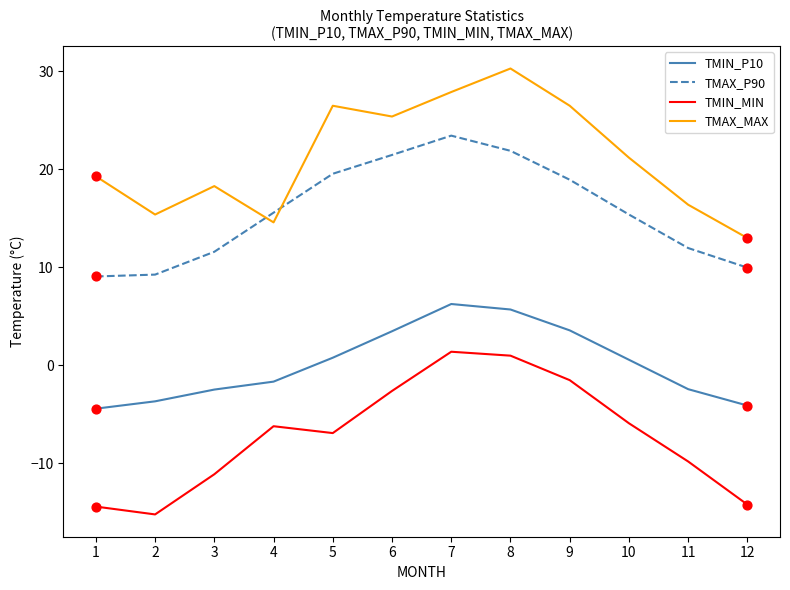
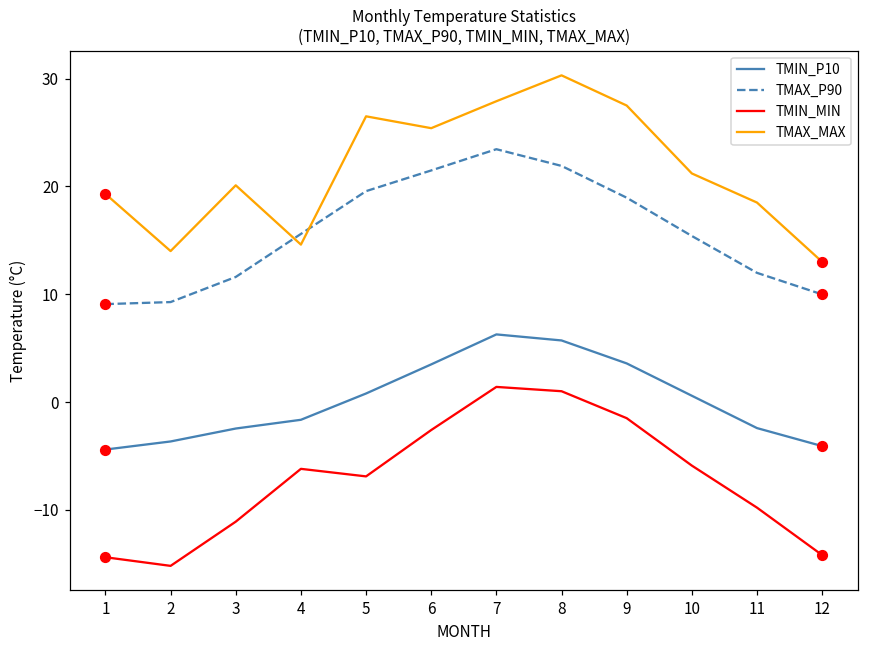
  {
    "TMAX_MAX": {
-     "2": 15,
-     "3": 18,
+     "2": 14,
+     "3": 20,
      "4": 15,
      "5": 27,
      "6": 25,
      "7": 28,
      "8": 30,
-     "9": 27,
+     "9": 28,
      "10": 21,
-     "11": 16
+     "11": 19
    }
  }
